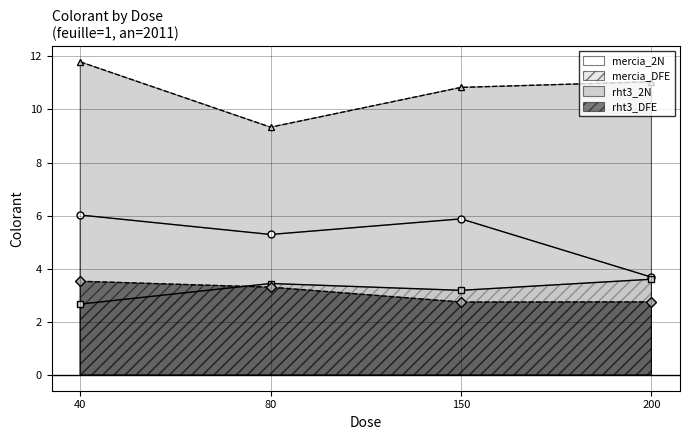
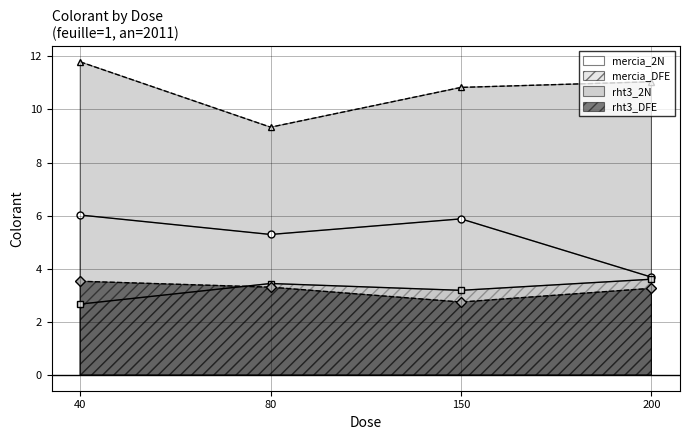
  {
    "rht3_DFE": {
      "40": 3.5,
      "80": 3.3,
      "150": 2.8,
-     "200": 2.8
+     "200": 3.3
    }
  }
